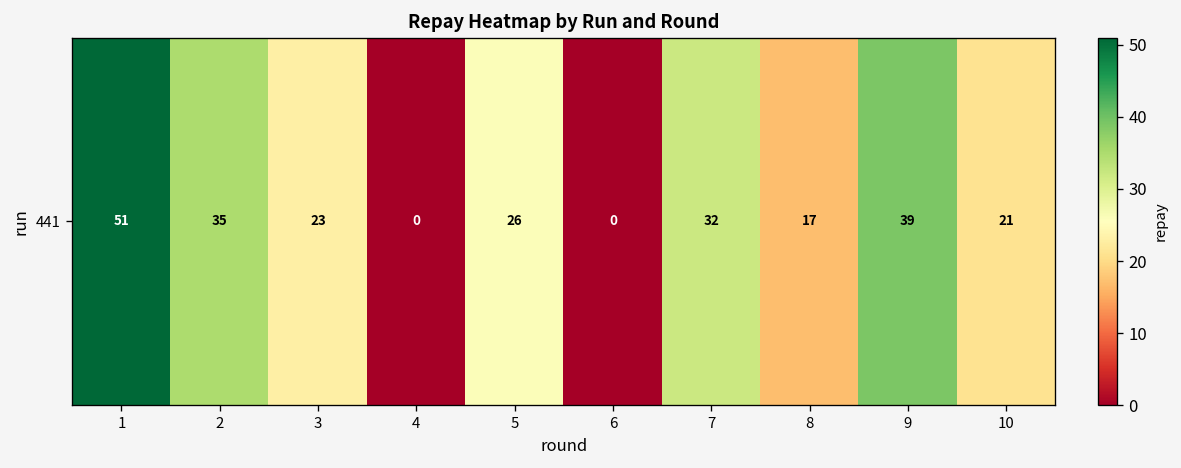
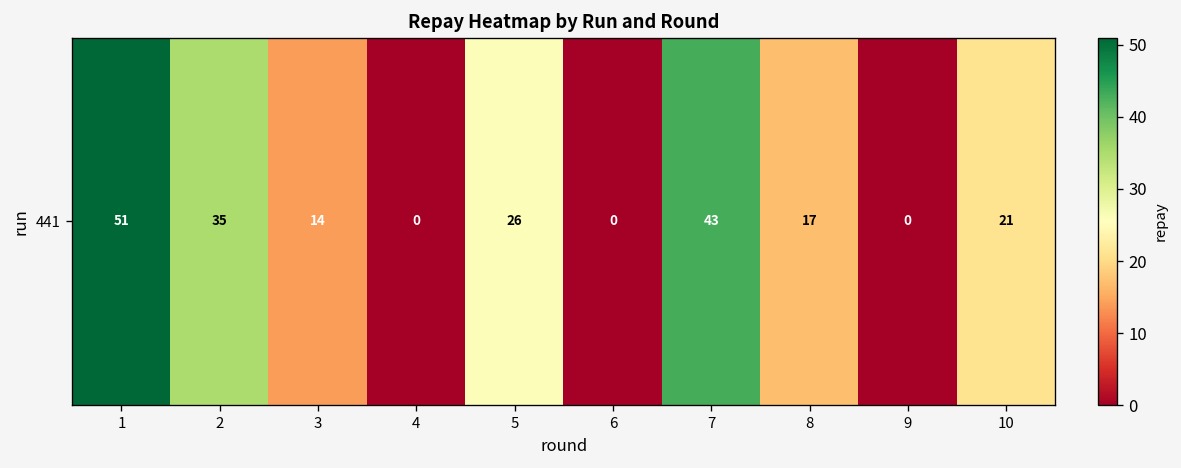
  {
    "441": {
      "1": 51,
      "2": 35,
-     "3": 23,
+     "3": 14,
      "4": 0,
      "5": 26,
      "6": 0,
-     "7": 32,
+     "7": 43,
      "8": 17,
-     "9": 39,
+     "9": 0,
      "10": 21
    }
  }
